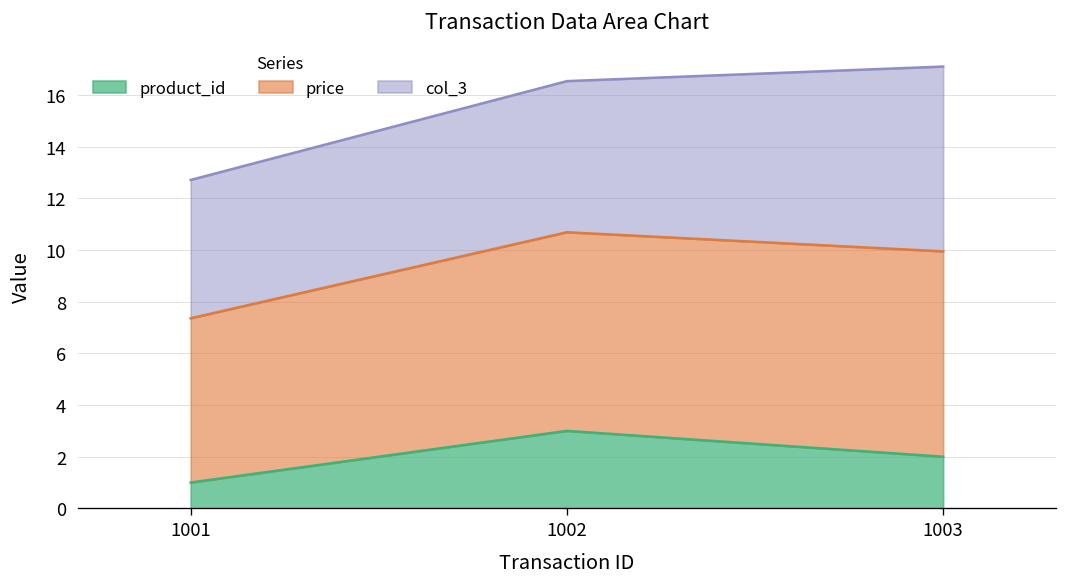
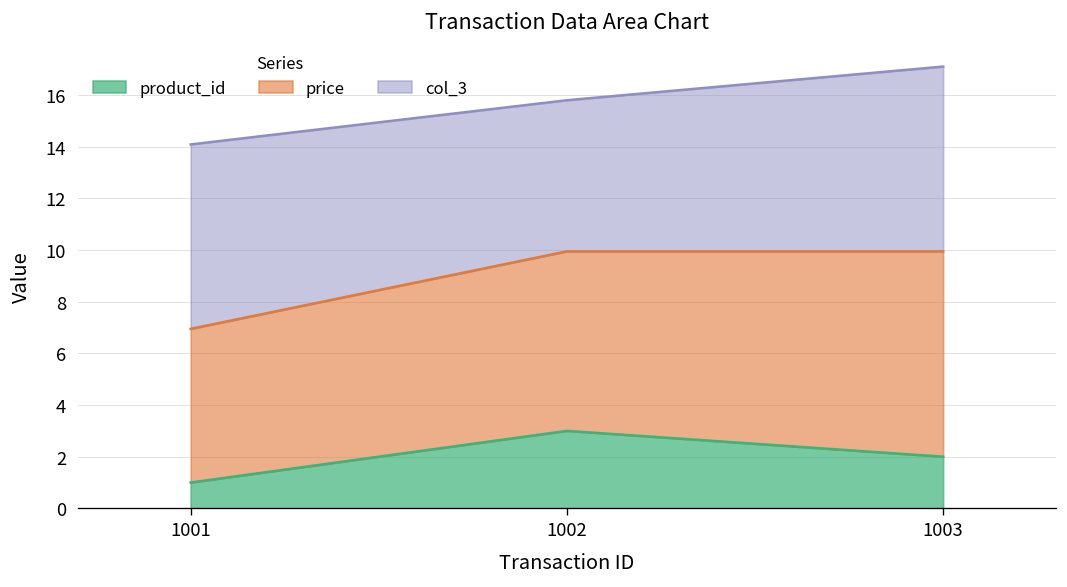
  {
    "product_id": {
      "1001": 1.0,
      "1002": 3.0,
      "1003": 2.0
    },
    "price": {
-     "1001": 6.4,
-     "1002": 7.7,
+     "1001": 6.0,
+     "1002": 6.9,
      "1003": 7.9
    },
    "col_3": {
-     "1001": 5.4,
+     "1001": 7.1,
      "1002": 5.9,
      "1003": 7.2
    }
  }
